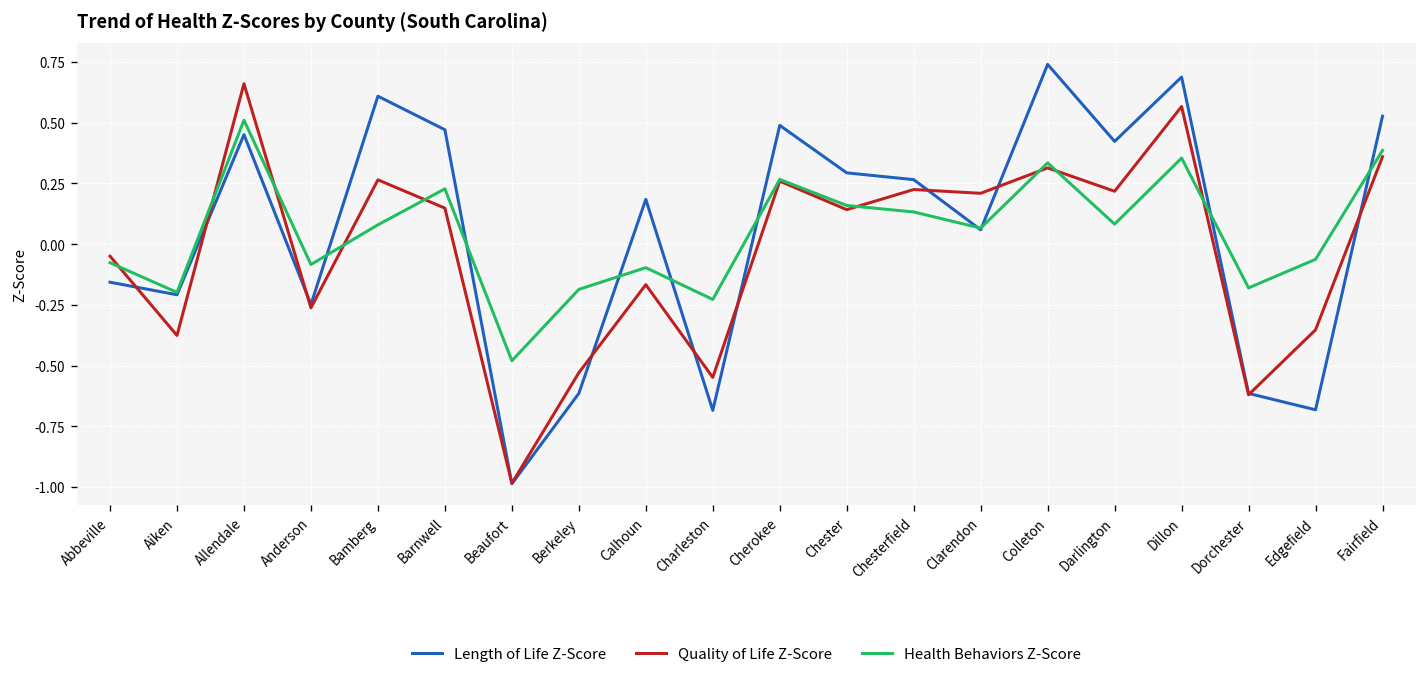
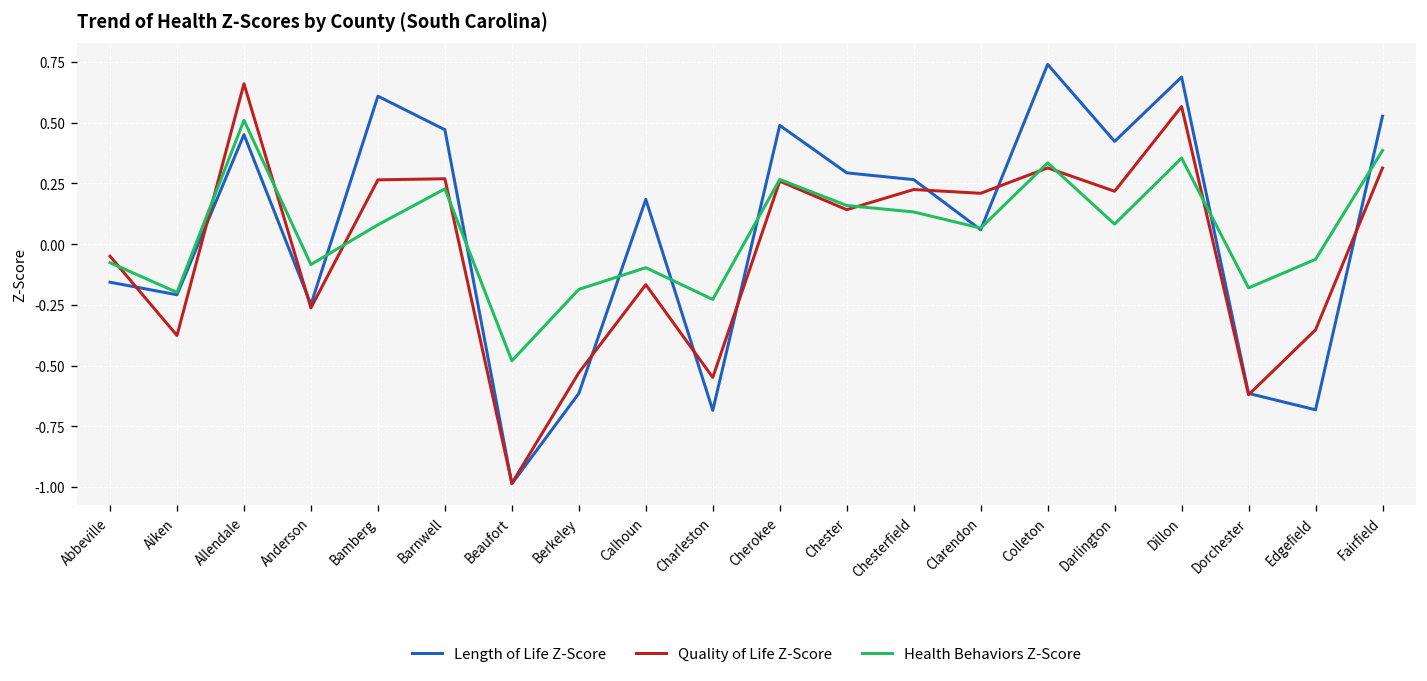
  {
    "Length of Life Z-Score": {
      "Abbeville": -0.16,
      "Allendale": 0.45,
      "Anderson": -0.25,
      "Bamberg": 0.61,
      "Barnwell": 0.47,
      "Berkeley": -0.61,
      "Calhoun": 0.18,
      "Charleston": -0.68,
      "Cherokee": 0.49,
      "Chester": 0.29,
      "Chesterfield": 0.27,
      "Colleton": 0.74,
      "Darlington": 0.42,
      "Dillon": 0.69,
      "Edgefield": -0.68,
      "Fairfield": 0.53
    },
    "Quality of Life Z-Score": {
      "Abbeville": -0.05,
      "Aiken": -0.38,
      "Allendale": 0.66,
      "Anderson": -0.26,
      "Bamberg": 0.26,
-     "Barnwell": 0.15,
+     "Barnwell": 0.27,
      "Berkeley": -0.53,
      "Calhoun": -0.17,
      "Charleston": -0.55,
      "Chester": 0.14,
      "Chesterfield": 0.22,
      "Clarendon": 0.21,
      "Colleton": 0.31,
      "Darlington": 0.22,
      "Dillon": 0.57,
      "Edgefield": -0.35,
-     "Fairfield": 0.36
+     "Fairfield": 0.31
    },
    "Health Behaviors Z-Score": {
      "Abbeville": -0.08,
      "Allendale": 0.51,
      "Anderson": -0.08,
      "Bamberg": 0.08,
      "Barnwell": 0.23,
      "Beaufort": -0.48,
      "Berkeley": -0.19,
      "Calhoun": -0.10,
      "Charleston": -0.23,
      "Chester": 0.16,
      "Chesterfield": 0.13,
      "Colleton": 0.33,
      "Darlington": 0.08,
      "Dillon": 0.35,
      "Dorchester": -0.18,
      "Edgefield": -0.06,
      "Fairfield": 0.39
    }
  }
